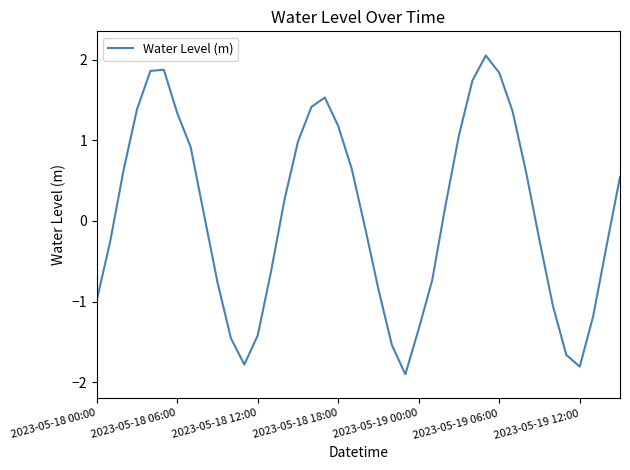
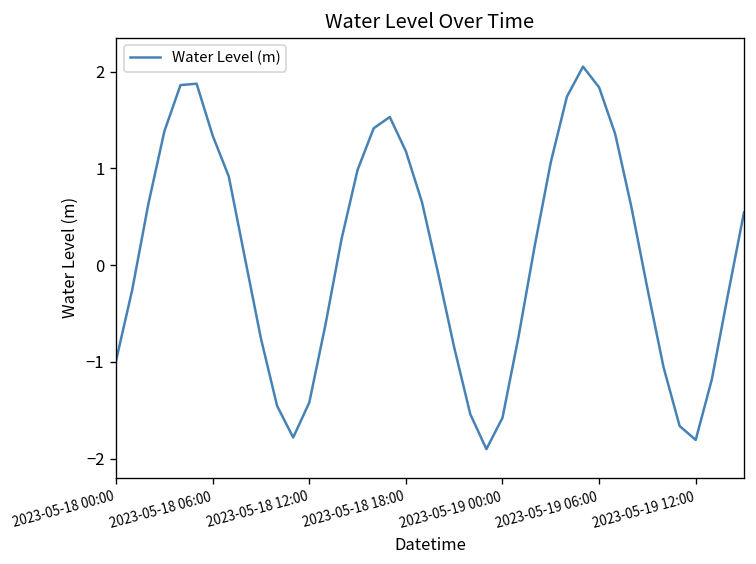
  {
    "2023-05-18 00:00": -1.0,
    "2023-05-18 06:00": 1.3,
    "2023-05-18 12:00": -1.4,
    "2023-05-18 18:00": 1.2,
-   "2023-05-19 00:00": -1.3,
+   "2023-05-19 00:00": -1.6,
    "2023-05-19 06:00": 1.8,
    "2023-05-19 12:00": -1.8
  }
